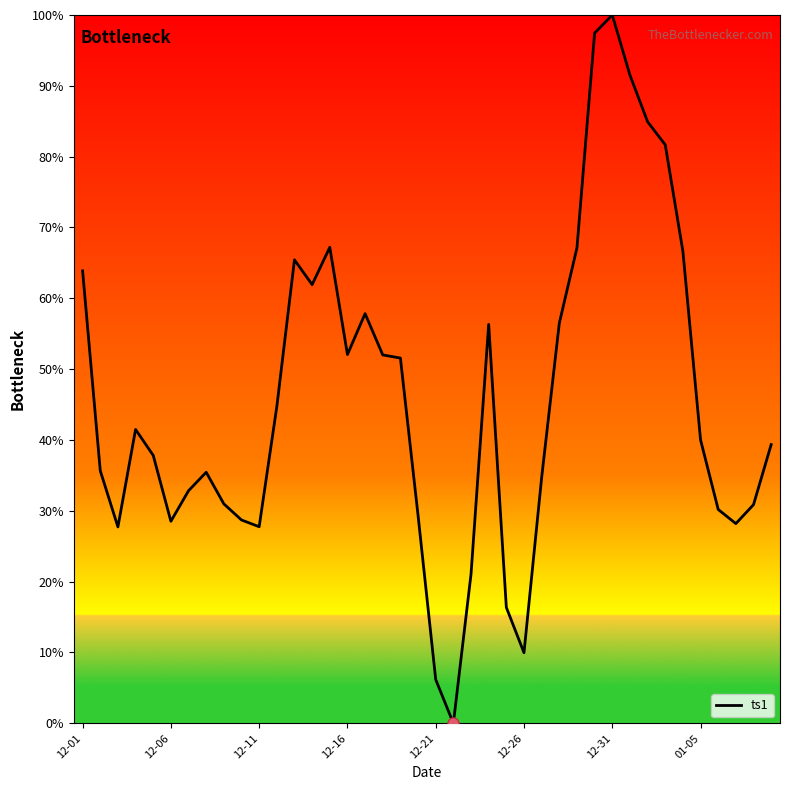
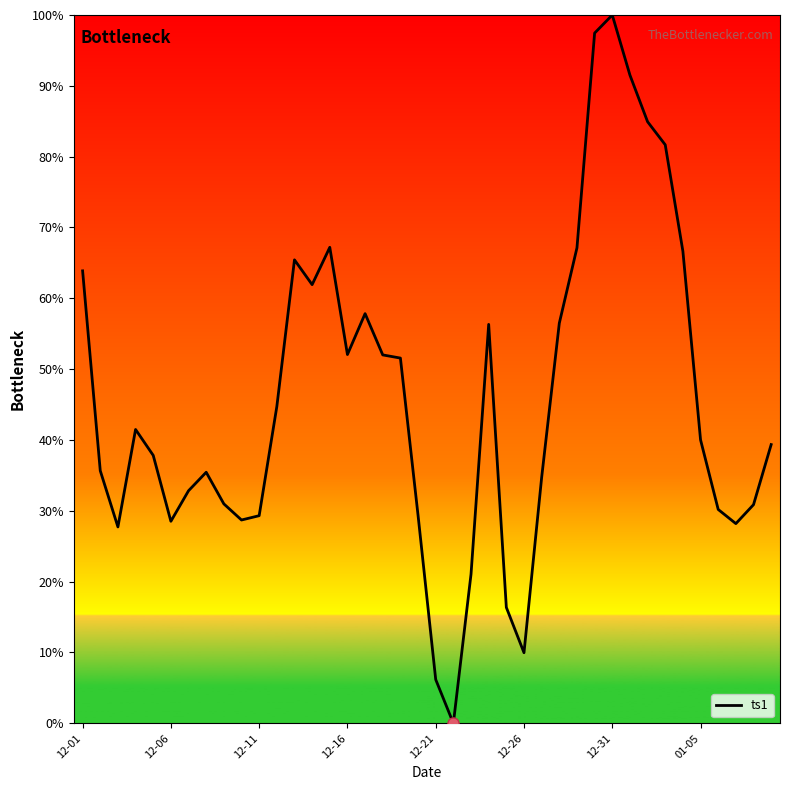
  {
    "ts1": {
      "12-01": "64%",
      "12-06": "29%",
-     "12-11": "28%",
+     "12-11": "29%",
      "12-16": "52%",
      "12-21": "6%",
      "12-26": "10%",
      "12-31": "100%",
      "01-05": "40%"
    }
  }
